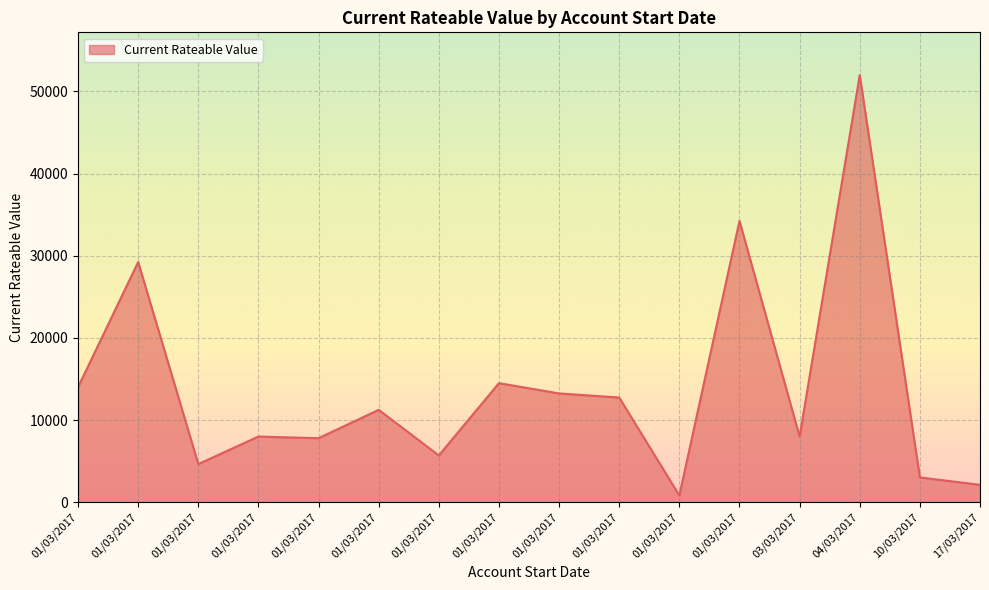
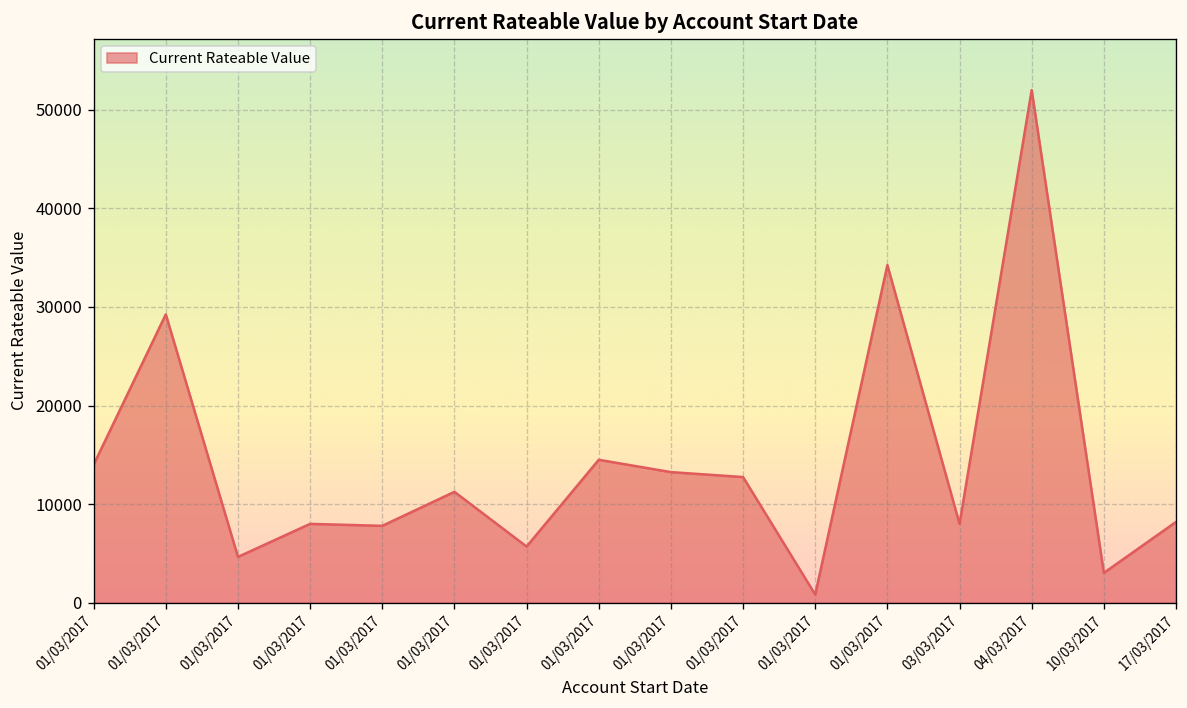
  {
    "03/03/2017": 8000,
    "04/03/2017": 52000,
    "10/03/2017": 3000,
-   "17/03/2017": 2000
+   "17/03/2017": 8000
  }
